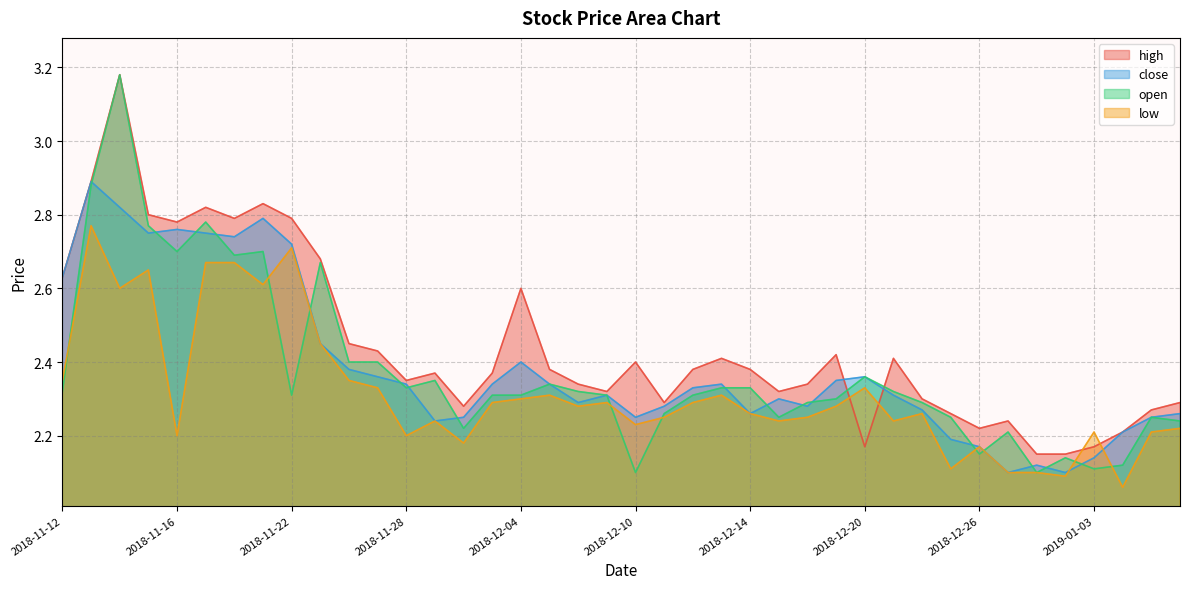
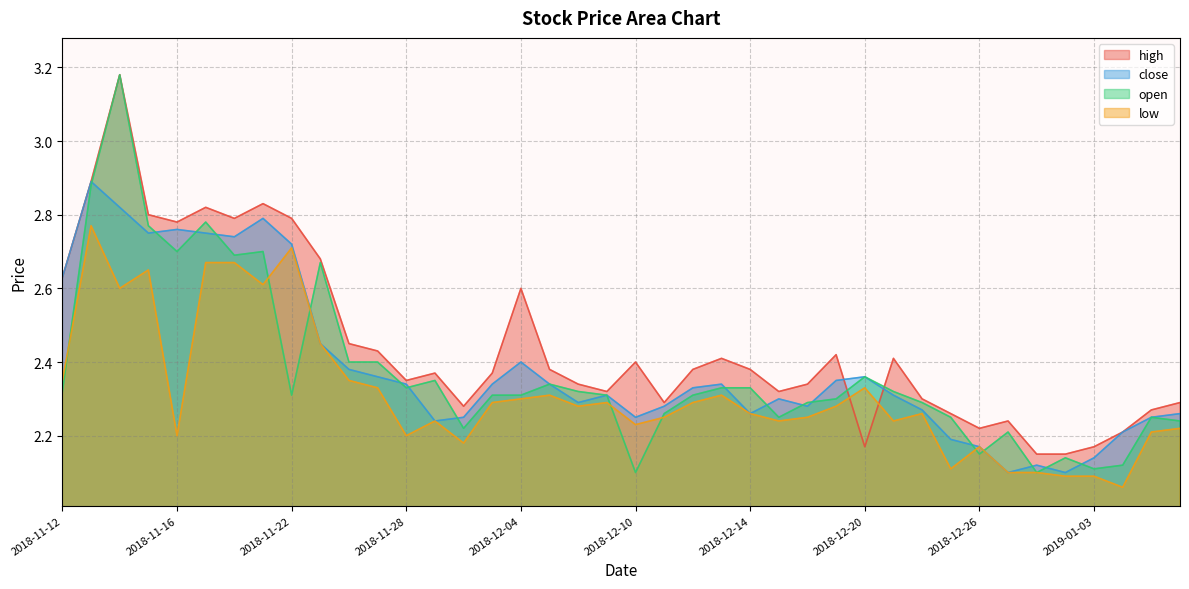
  {
    "high": {
      "2018-11-16": 2.78,
      "2018-11-22": 2.79,
      "2018-11-28": 2.35,
      "2018-12-04": 2.60,
      "2018-12-10": 2.40,
      "2018-12-14": 2.38,
      "2018-12-20": 2.17,
      "2018-12-26": 2.22,
      "2019-01-03": 2.17
    },
    "close": {
      "2018-11-16": 2.76,
      "2018-11-22": 2.72,
      "2018-11-28": 2.34,
      "2018-12-04": 2.40,
      "2018-12-10": 2.25,
      "2019-01-03": 2.14
    },
    "open": {
      "2018-11-12": 2.32,
      "2018-11-16": 2.70,
      "2018-11-22": 2.31,
      "2018-11-28": 2.33,
      "2018-12-04": 2.31,
      "2018-12-10": 2.10,
      "2018-12-14": 2.33,
      "2018-12-26": 2.15,
      "2019-01-03": 2.11
    },
    "low": {
      "2018-11-12": 2.35,
      "2018-11-16": 2.20,
      "2018-11-22": 2.71,
      "2018-11-28": 2.20,
      "2018-12-04": 2.30,
      "2018-12-10": 2.23,
      "2018-12-20": 2.33,
-     "2019-01-03": 2.21
+     "2019-01-03": 2.09
    }
  }
